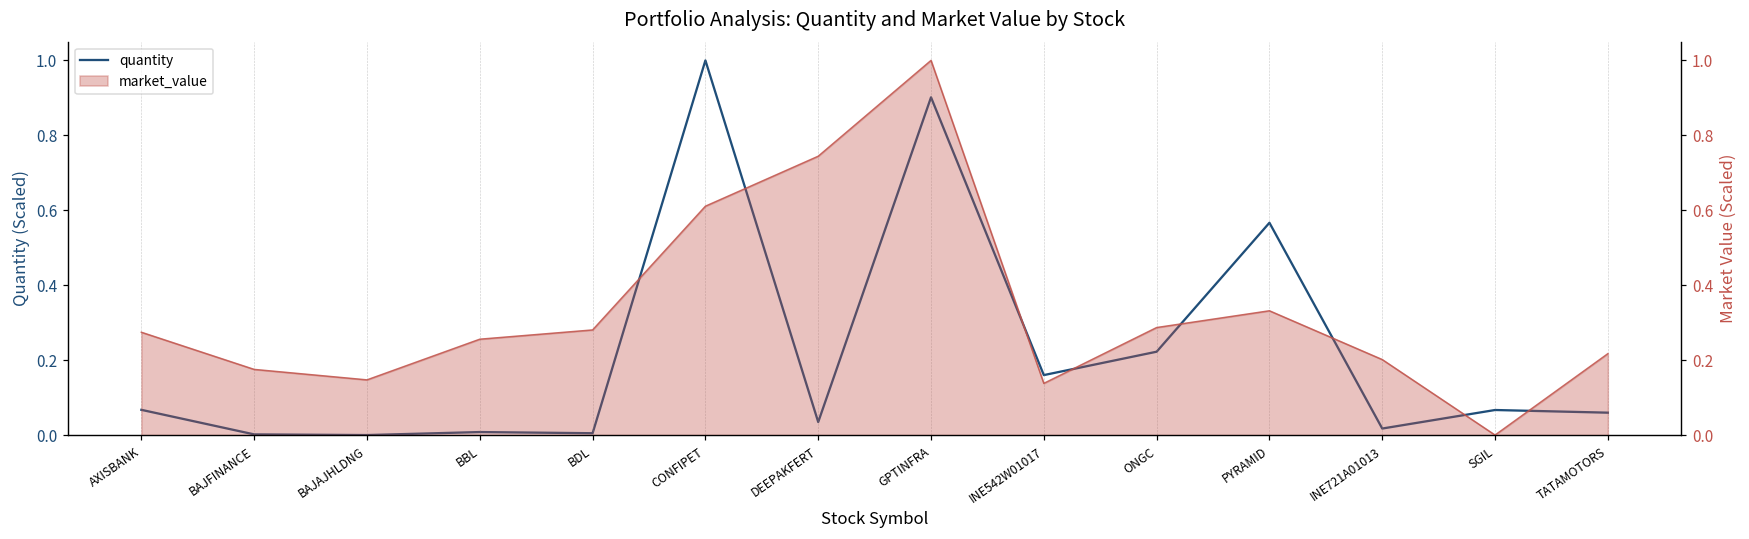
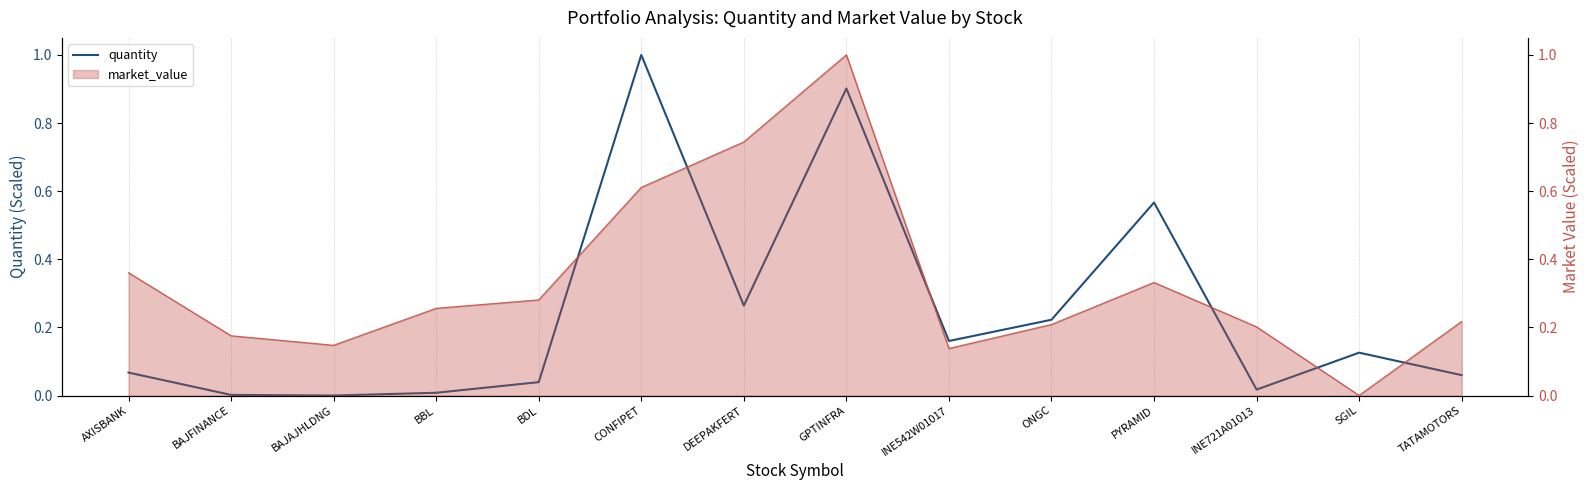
  {
    "quantity": {
      "AXISBANK": 0.07,
      "BAJFINANCE": 0.00,
      "BAJAJHLDNG": 0.00,
      "BBL": 0.01,
-     "BDL": 0.00,
+     "BDL": 0.04,
      "CONFIPET": 1.00,
-     "DEEPAKFERT": 0.03,
+     "DEEPAKFERT": 0.26,
      "GPTINFRA": 0.90,
      "INE542W01017": 0.16,
      "ONGC": 0.22,
      "PYRAMID": 0.57,
      "INE721A01013": 0.02,
-     "SGIL": 0.07,
+     "SGIL": 0.13,
      "TATAMOTORS": 0.06
    },
    "market_value": {
-     "AXISBANK": 0.27,
+     "AXISBANK": 0.36,
      "BAJFINANCE": 0.18,
      "BAJAJHLDNG": 0.15,
      "BBL": 0.26,
      "BDL": 0.28,
      "CONFIPET": 0.61,
      "DEEPAKFERT": 0.74,
      "GPTINFRA": 1.00,
      "INE542W01017": 0.14,
-     "ONGC": 0.29,
+     "ONGC": 0.21,
      "PYRAMID": 0.33,
      "INE721A01013": 0.20,
      "SGIL": 0.00,
      "TATAMOTORS": 0.22
    }
  }
